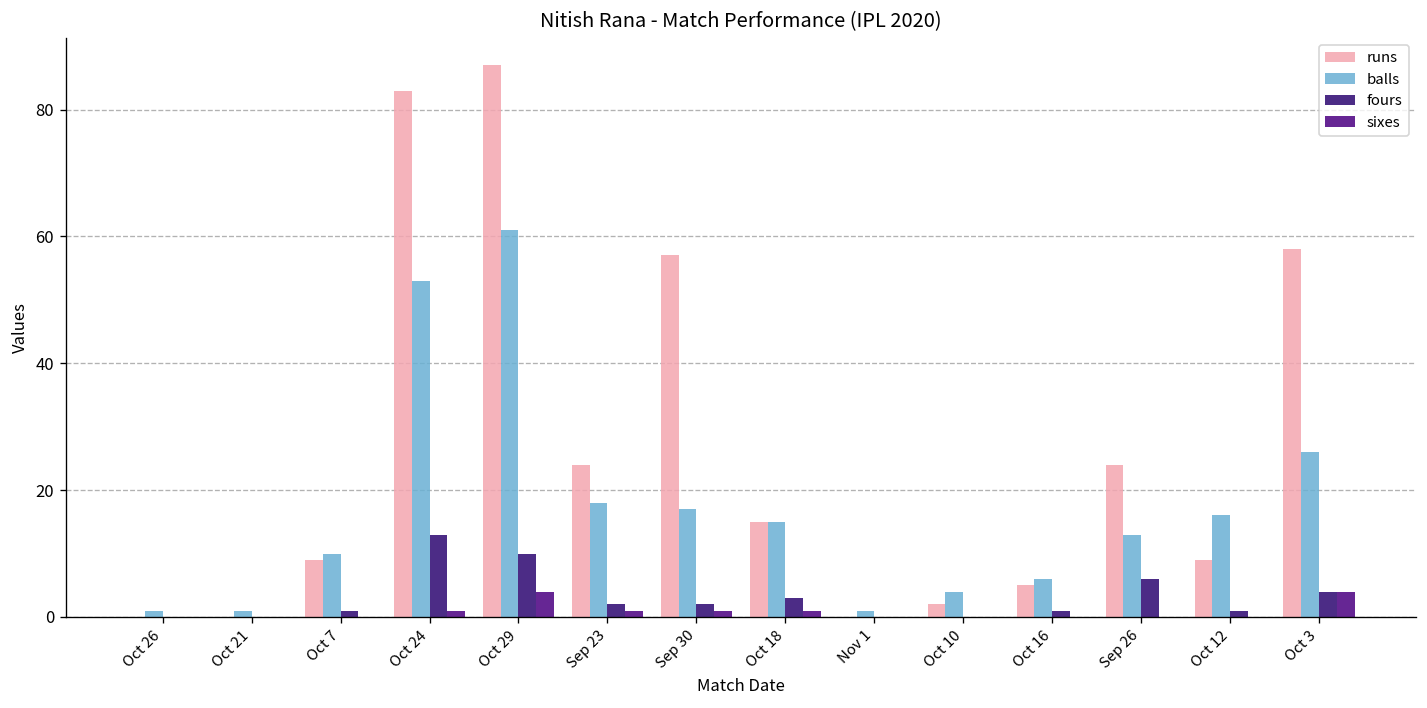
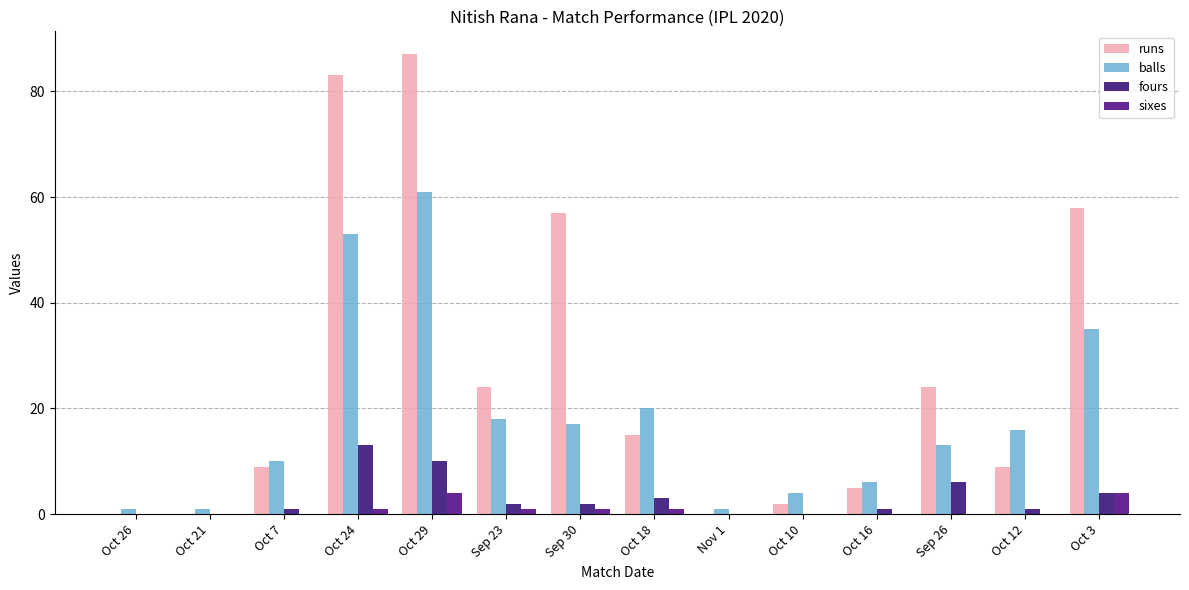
  {
    "runs": {
      "Oct 26": 0,
      "Oct 21": 0,
      "Oct 7": 9,
      "Oct 24": 83,
      "Oct 29": 87,
      "Sep 23": 24,
      "Sep 30": 57,
      "Oct 18": 15,
      "Nov 1": 0,
      "Oct 10": 2,
      "Oct 16": 5,
      "Sep 26": 24,
      "Oct 12": 9,
      "Oct 3": 58
    },
    "balls": {
      "Oct 26": 1,
      "Oct 21": 1,
      "Oct 7": 10,
      "Oct 24": 53,
      "Oct 29": 61,
      "Sep 23": 18,
      "Sep 30": 17,
-     "Oct 18": 15,
+     "Oct 18": 20,
      "Nov 1": 1,
      "Oct 10": 4,
      "Oct 16": 6,
      "Sep 26": 13,
      "Oct 12": 16,
-     "Oct 3": 26
+     "Oct 3": 35
    }
  }
